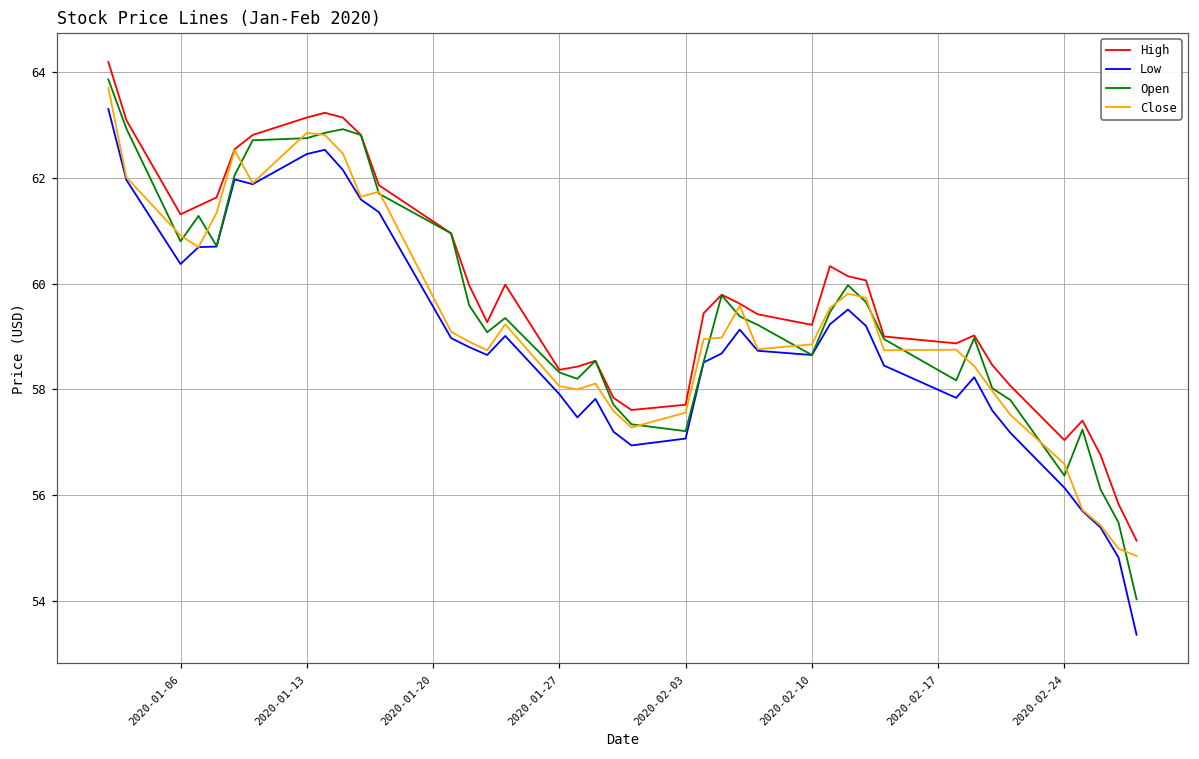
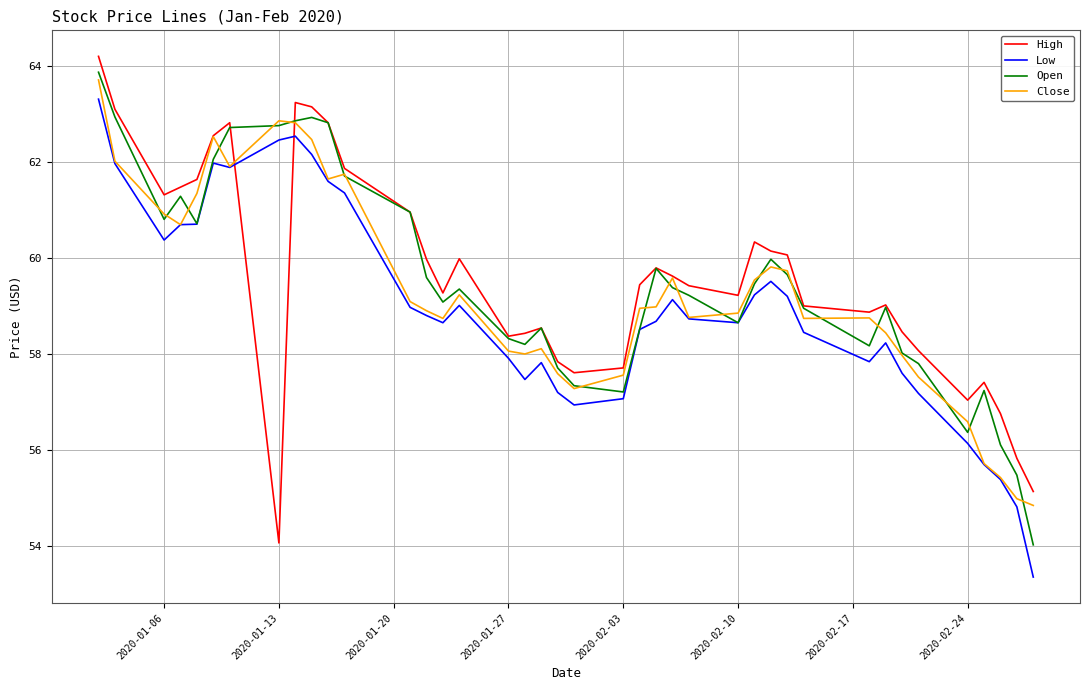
  {
    "High": {
      "2020-01-06": 61.3,
-     "2020-01-13": 63.1,
+     "2020-01-13": 54.1,
      "2020-02-03": 57.7,
      "2020-02-10": 59.2,
      "2020-02-24": 57.0
    },
    "Low": {
      "2020-01-06": 60.4,
      "2020-01-13": 62.5,
      "2020-01-27": 57.9,
      "2020-02-03": 57.1,
      "2020-02-24": 56.1
    },
    "Open": {
      "2020-01-06": 60.8,
      "2020-01-13": 62.8,
      "2020-02-03": 57.2,
      "2020-02-24": 56.4
    },
    "Close": {
      "2020-01-06": 60.9,
      "2020-01-13": 62.9,
      "2020-01-27": 58.1,
      "2020-02-03": 57.6,
      "2020-02-10": 58.9,
      "2020-02-24": 56.6
    }
  }
